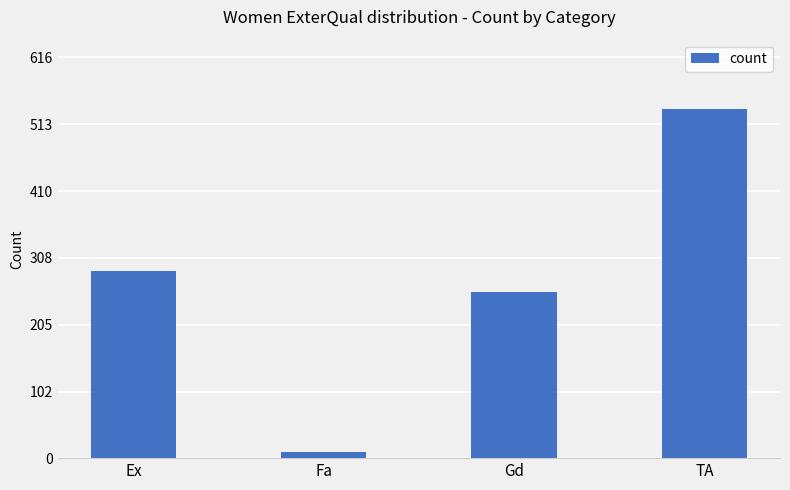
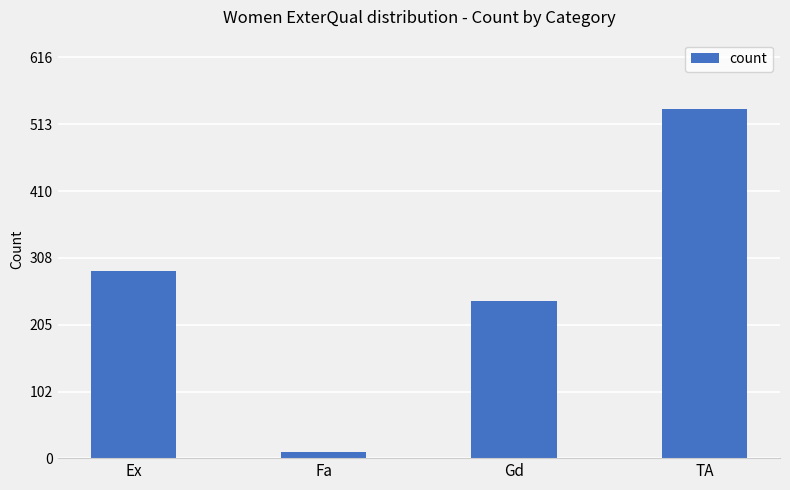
  {
    "Ex": 290,
    "Fa": 10,
-   "Gd": 260,
+   "Gd": 240,
    "TA": 540
  }
